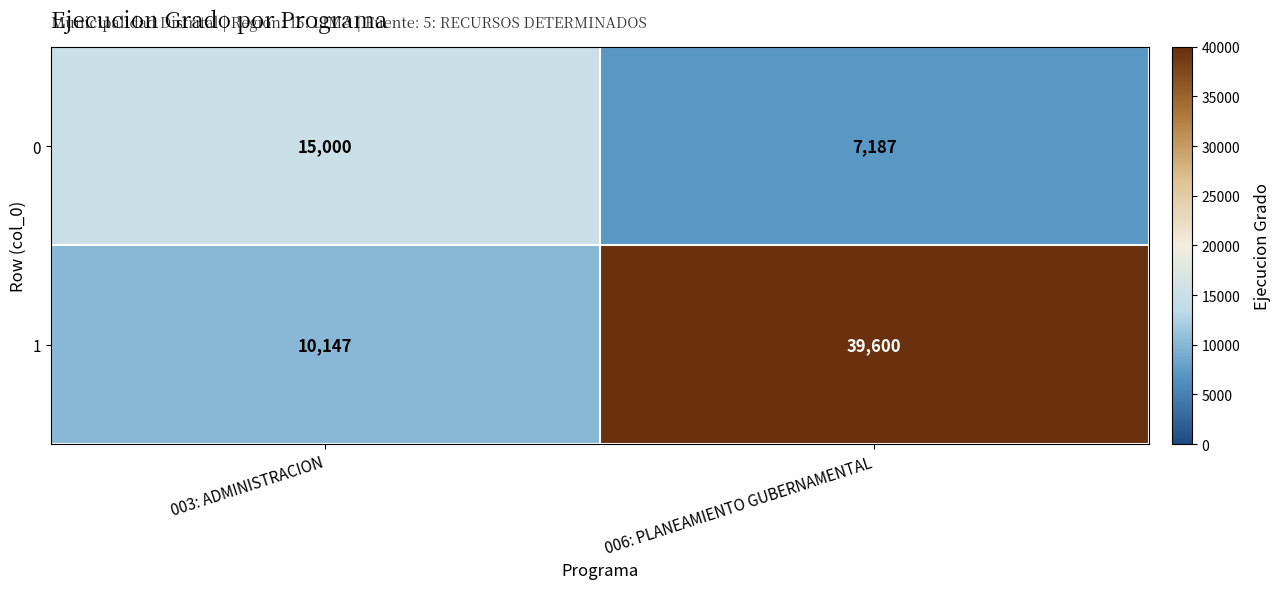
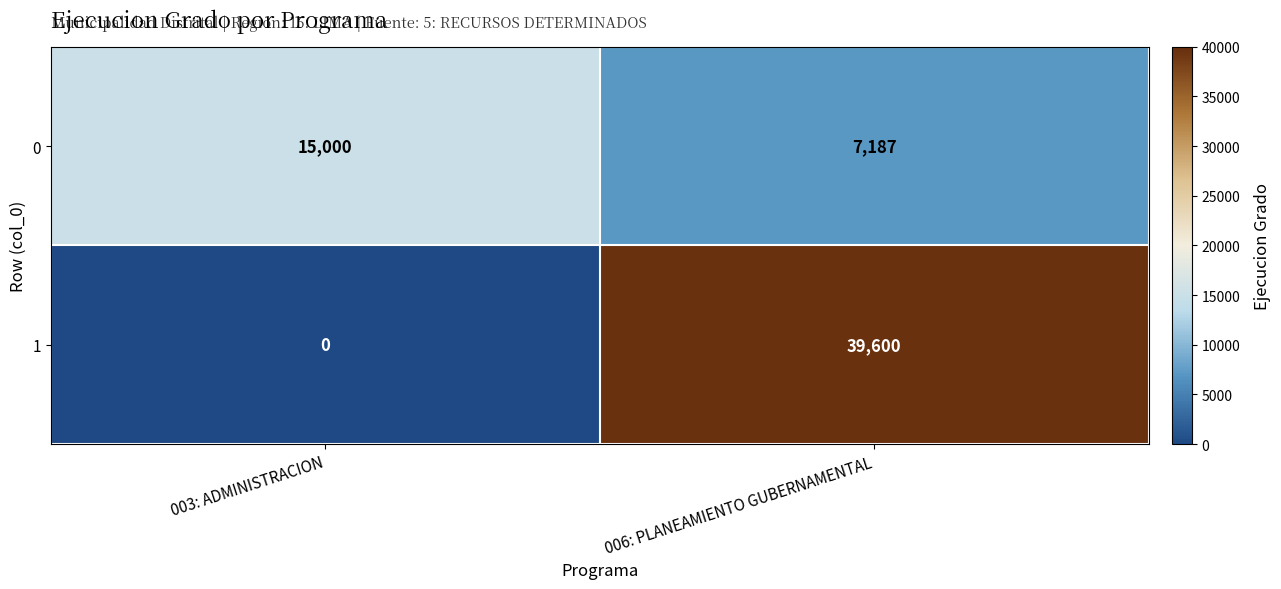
  {
    "0": {
      "003: ADMINISTRACION": "15,000",
      "006: PLANEAMIENTO GUBERNAMENTAL": "7,187"
    },
    "1": {
-     "003: ADMINISTRACION": "10,147",
+     "003: ADMINISTRACION": "0",
      "006: PLANEAMIENTO GUBERNAMENTAL": "39,600"
    }
  }
